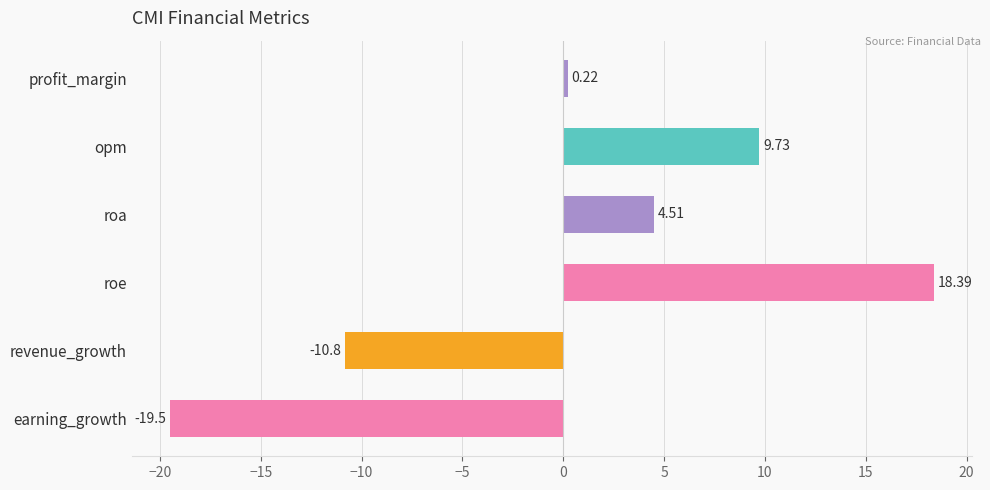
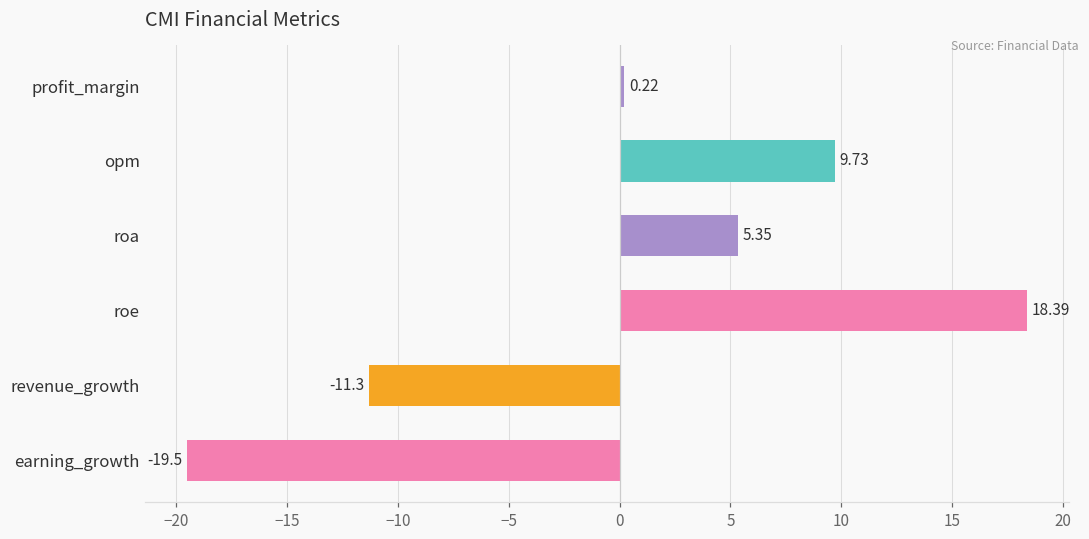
  {
    "profit_margin": 0.22,
    "opm": 9.73,
-   "roa": 4.51,
+   "roa": 5.35,
    "roe": 18.39,
-   "revenue_growth": -10.8,
+   "revenue_growth": -11.3,
    "earning_growth": -19.5
  }
